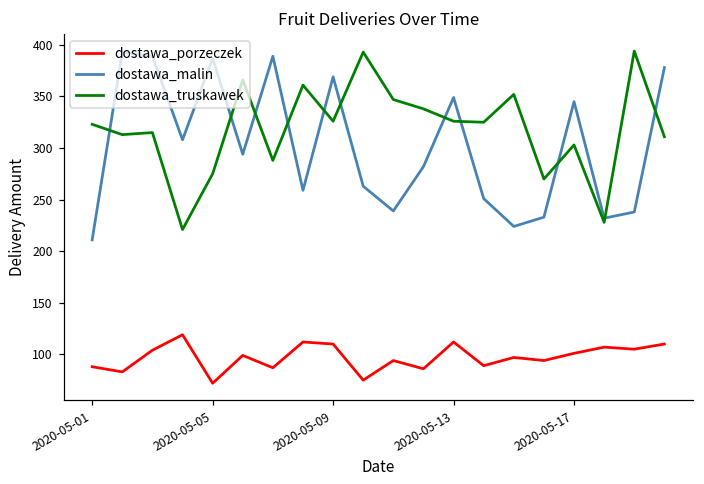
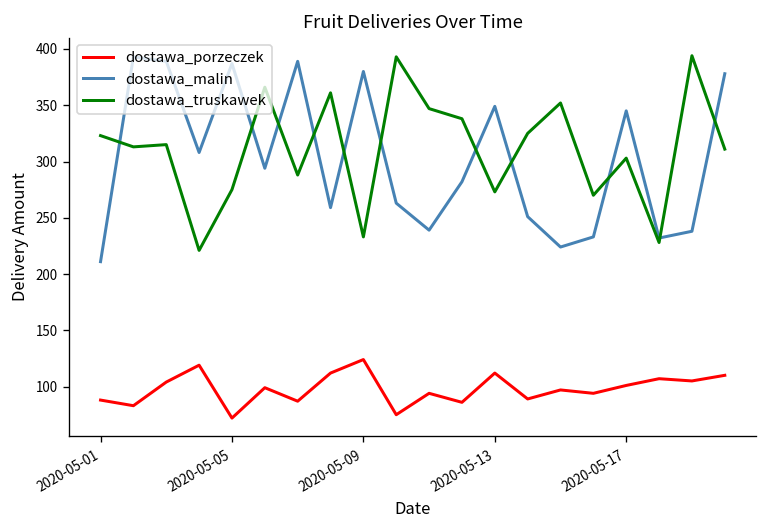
  {
    "dostawa_porzeczek": {
      "2020-05-01": 90,
      "2020-05-05": 70,
-     "2020-05-09": 110,
+     "2020-05-09": 120,
      "2020-05-13": 110,
      "2020-05-17": 100
    },
    "dostawa_malin": {
      "2020-05-01": 210,
-     "2020-05-09": 370,
+     "2020-05-09": 380,
      "2020-05-13": 350,
      "2020-05-17": 350
    },
    "dostawa_truskawek": {
      "2020-05-01": 320,
      "2020-05-05": 280,
-     "2020-05-09": 330,
-     "2020-05-13": 330,
+     "2020-05-09": 230,
+     "2020-05-13": 270,
      "2020-05-17": 300
    }
  }
